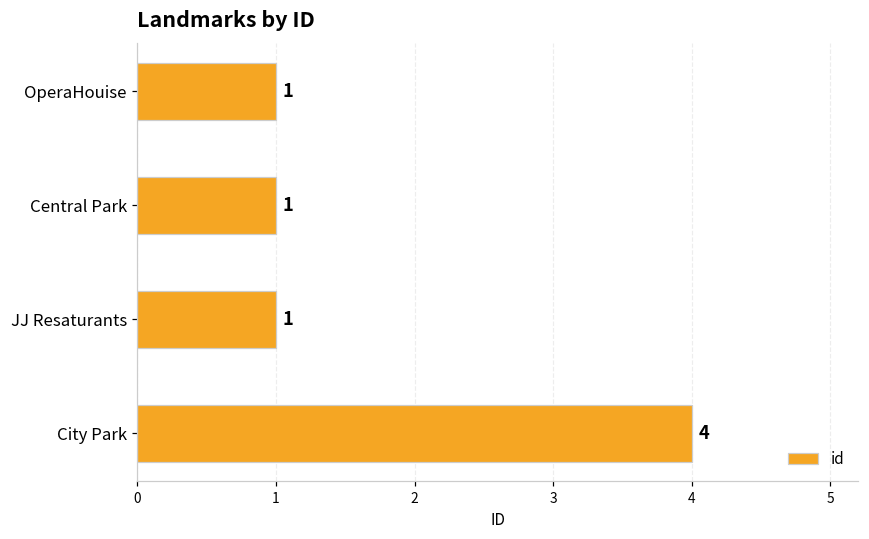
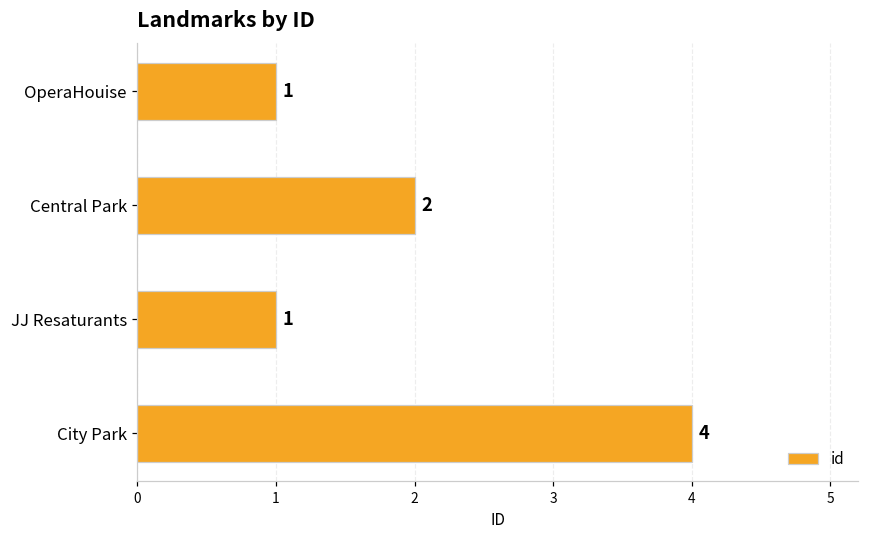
  {
    "OperaHouise": 1,
-   "Central Park": 1,
+   "Central Park": 2,
    "JJ Resaturants": 1,
    "City Park": 4
  }
